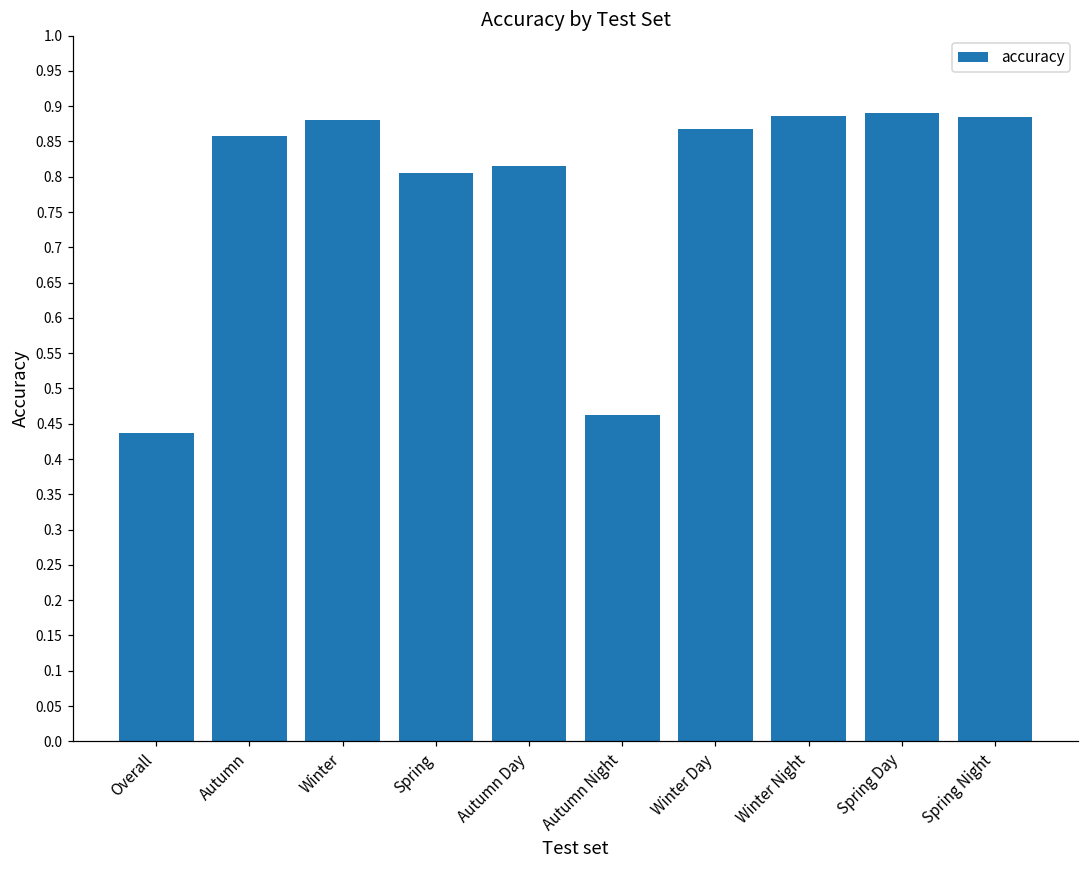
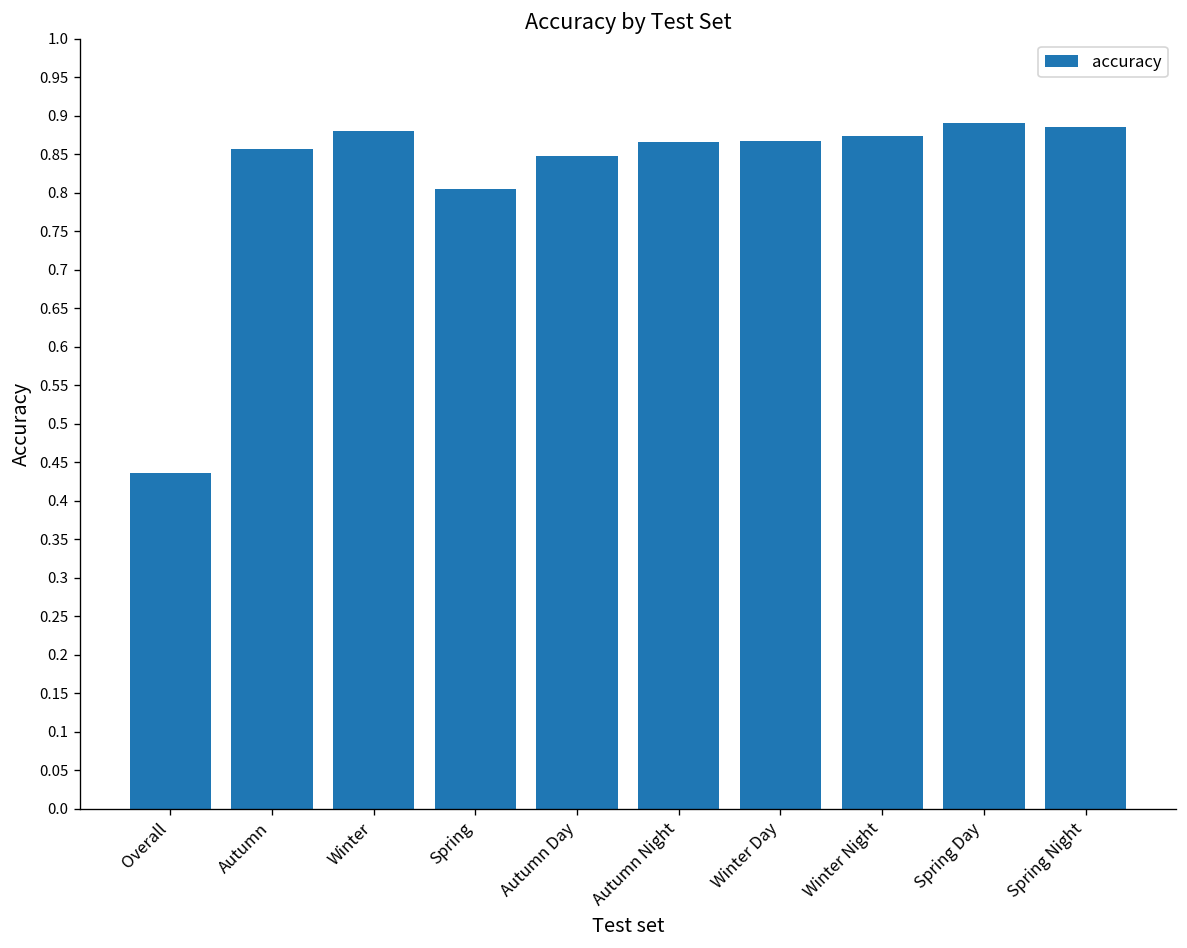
  {
    "Overall": 0.44,
    "Autumn": 0.86,
    "Winter": 0.88,
    "Spring": 0.81,
-   "Autumn Day": 0.82,
-   "Autumn Night": 0.46,
+   "Autumn Day": 0.85,
+   "Autumn Night": 0.87,
    "Winter Day": 0.87,
-   "Winter Night": 0.89,
+   "Winter Night": 0.87,
    "Spring Day": 0.89,
    "Spring Night": 0.89
  }
